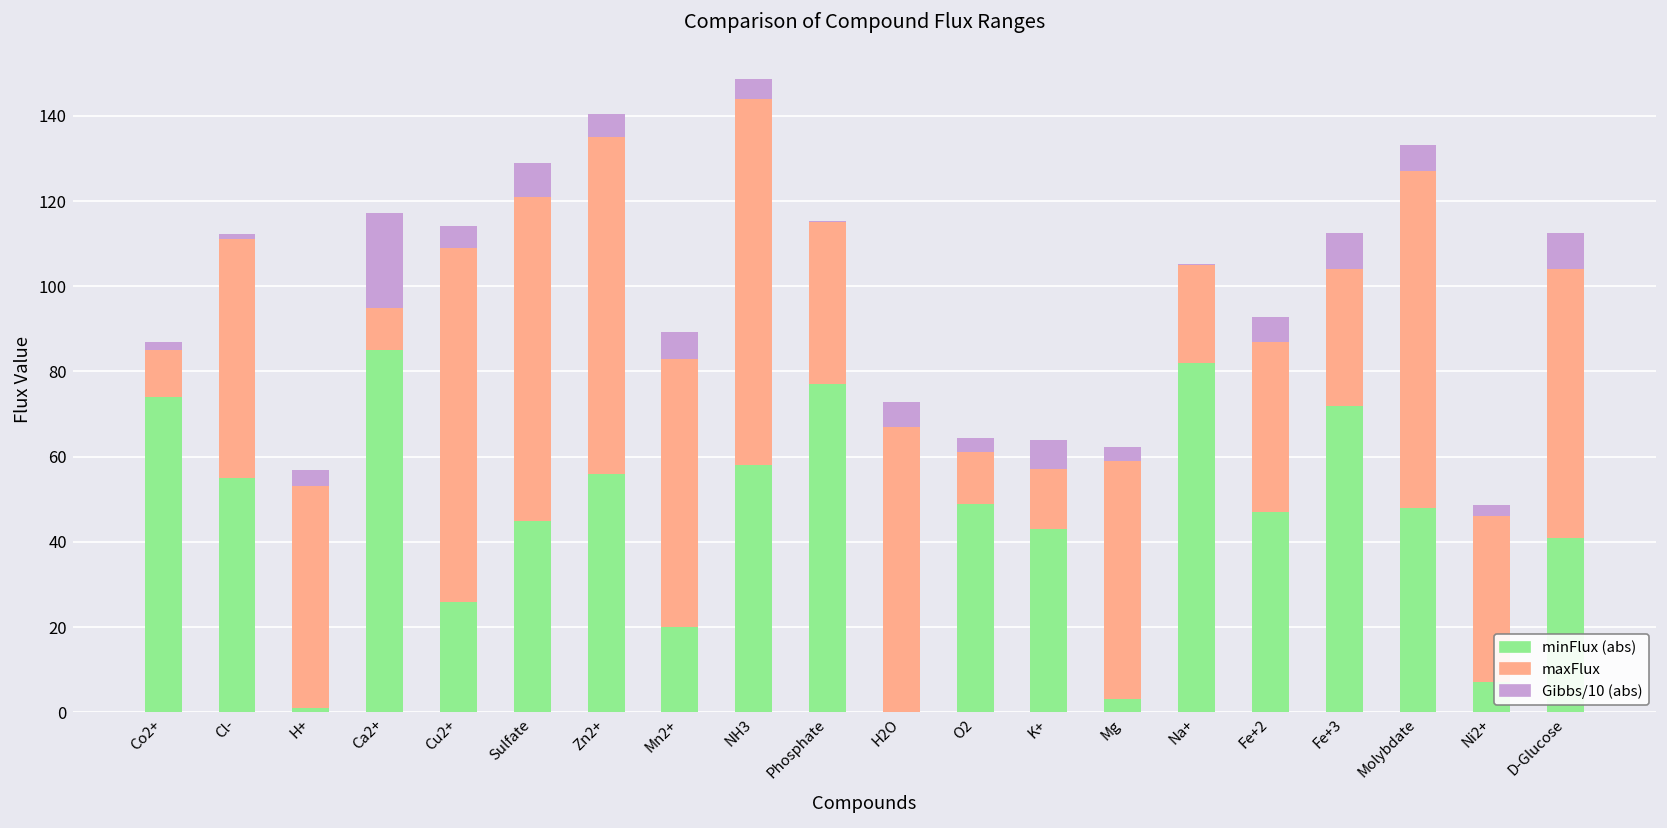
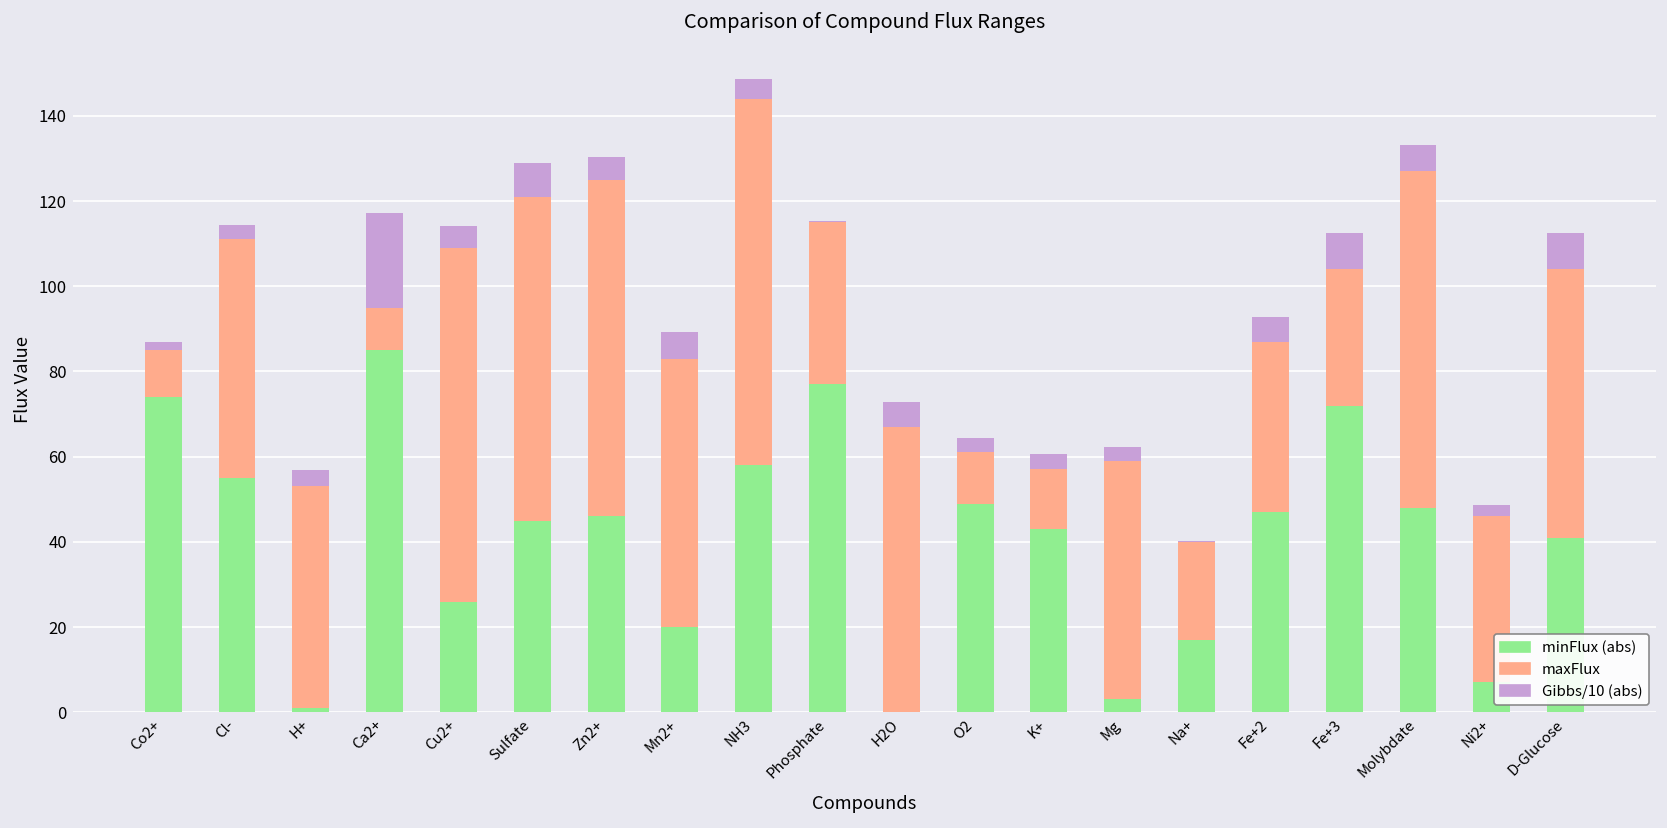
  {
    "minFlux (abs)": {
      "Co2+": 74,
      "Cl-": 55,
      "H+": 1,
      "Ca2+": 85,
      "Cu2+": 26,
      "Sulfate": 45,
-     "Zn2+": 56,
+     "Zn2+": 46,
      "Mn2+": 20,
      "NH3": 58,
      "Phosphate": 77,
      "H2O": 0,
      "O2": 49,
      "K+": 43,
      "Mg": 3,
-     "Na+": 82,
+     "Na+": 17,
      "Fe+2": 47,
      "Fe+3": 72,
      "Molybdate": 48,
      "Ni2+": 7,
      "D-Glucose": 41
    },
    "maxFlux": {
      "Co2+": 11,
      "Cl-": 56,
      "H+": 52,
      "Ca2+": 10,
      "Cu2+": 83,
      "Sulfate": 76,
      "Zn2+": 79,
      "Mn2+": 63,
      "NH3": 86,
      "Phosphate": 38,
      "H2O": 67,
      "O2": 12,
      "K+": 14,
      "Mg": 56,
      "Na+": 23,
      "Fe+2": 40,
      "Fe+3": 32,
      "Molybdate": 79,
      "Ni2+": 39,
      "D-Glucose": 63
    },
    "Gibbs/10 (abs)": {
      "Co2+": 2,
-     "Cl-": 1,
+     "Cl-": 3,
      "H+": 4,
      "Ca2+": 22,
      "Cu2+": 5,
      "Sulfate": 8,
      "Zn2+": 5,
      "Mn2+": 6,
      "NH3": 5,
      "H2O": 6,
      "O2": 3,
-     "K+": 7,
+     "K+": 4,
      "Mg": 3,
      "Fe+2": 6,
      "Fe+3": 8,
      "Molybdate": 6,
      "Ni2+": 3,
      "D-Glucose": 9
    }
  }
